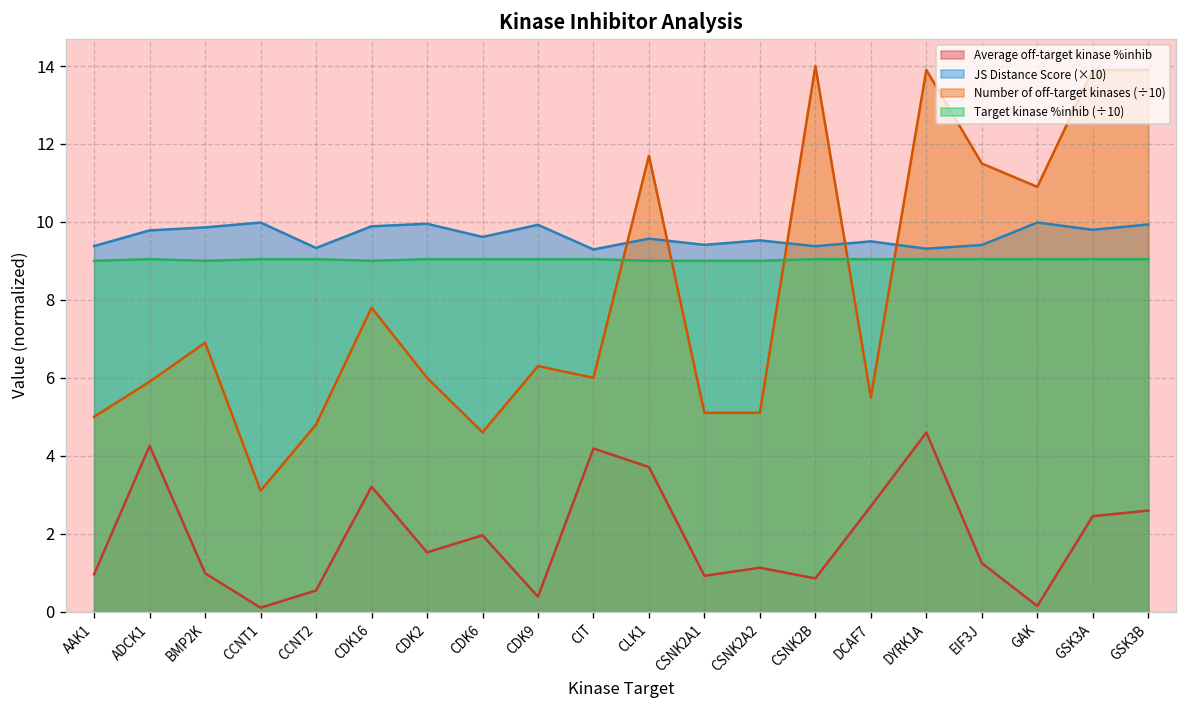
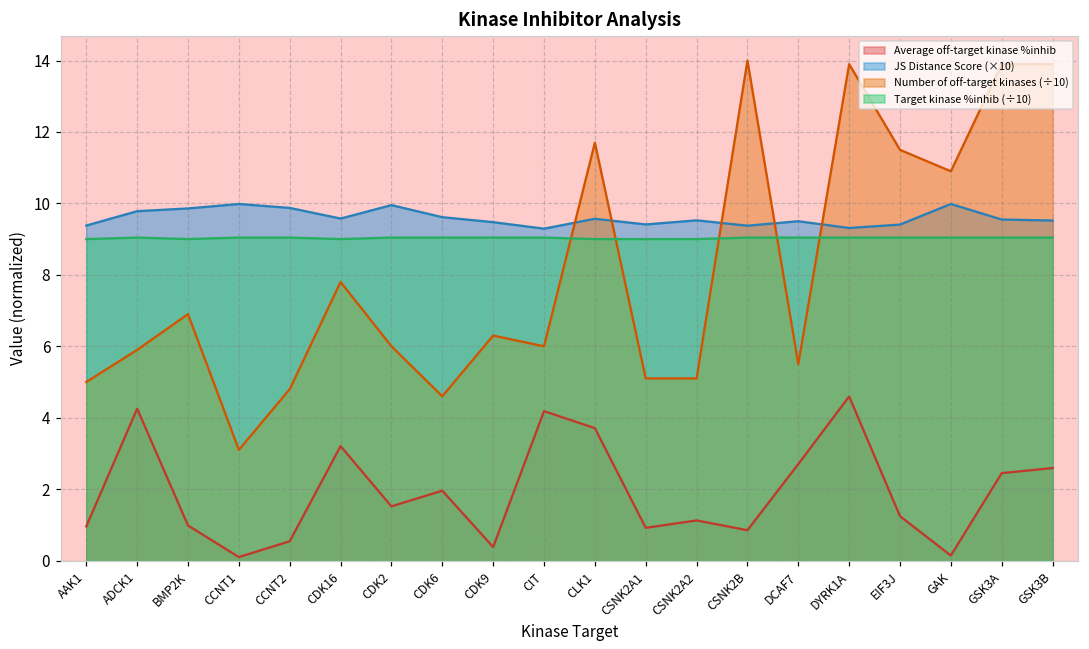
  {
    "JS Distance Score (×10)": {
      "AAK1": 9.4,
      "ADCK1": 9.8,
      "BMP2K": 9.9,
      "CCNT1": 10.0,
-     "CCNT2": 9.3,
-     "CDK16": 9.9,
+     "CCNT2": 9.9,
+     "CDK16": 9.6,
      "CDK2": 10.0,
      "CDK6": 9.6,
-     "CDK9": 9.9,
+     "CDK9": 9.5,
      "CIT": 9.3,
      "CLK1": 9.6,
      "CSNK2A1": 9.4,
      "CSNK2A2": 9.5,
      "CSNK2B": 9.4,
      "DCAF7": 9.5,
      "DYRK1A": 9.3,
      "EIF3J": 9.4,
      "GAK": 10.0,
-     "GSK3A": 9.8,
-     "GSK3B": 9.9
+     "GSK3A": 9.5,
+     "GSK3B": 9.5
    },
    "Target kinase %inhib (÷10)": {
      "AAK1": 9.0,
      "ADCK1": 9.0,
      "BMP2K": 9.0,
      "CCNT1": 9.0,
      "CCNT2": 9.0,
      "CDK16": 9.0,
      "CDK2": 9.0,
      "CDK6": 9.0,
      "CDK9": 9.0,
      "CIT": 9.0,
      "CLK1": 9.0,
      "CSNK2A1": 9.0,
      "CSNK2A2": 9.0,
      "CSNK2B": 9.0,
      "DCAF7": 9.0,
      "DYRK1A": 9.0,
      "EIF3J": 9.0,
      "GAK": 9.0,
      "GSK3A": 9.0,
      "GSK3B": 9.0
    }
  }
